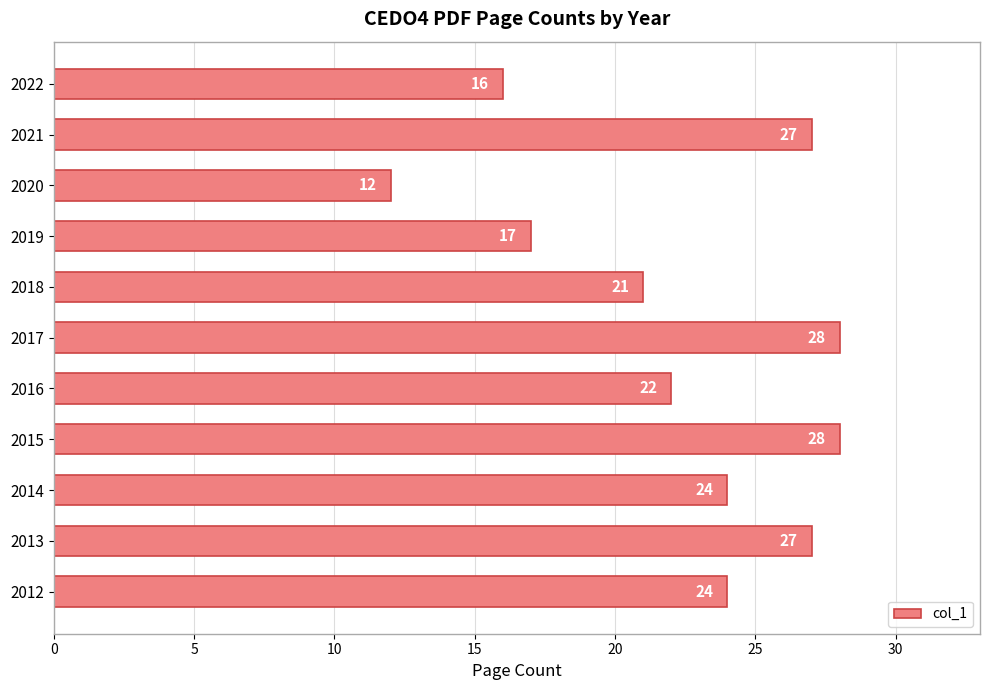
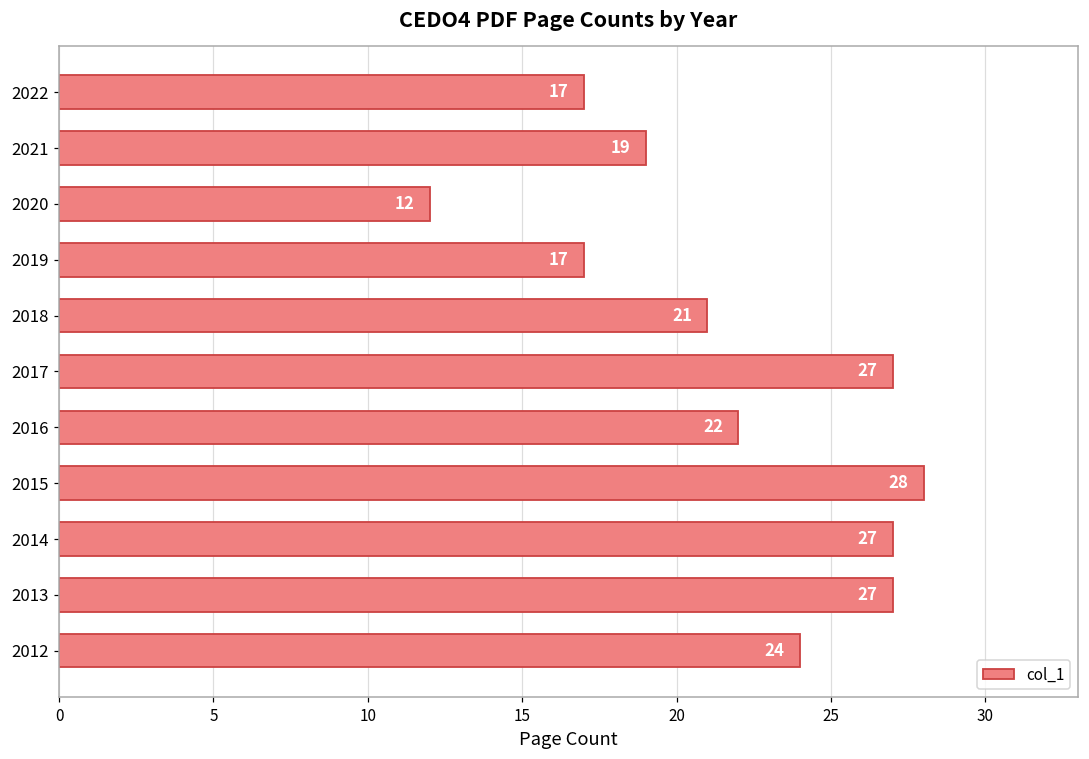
  {
-   "2022": 16,
-   "2021": 27,
+   "2022": 17,
+   "2021": 19,
    "2020": 12,
    "2019": 17,
    "2018": 21,
-   "2017": 28,
+   "2017": 27,
    "2016": 22,
    "2015": 28,
-   "2014": 24,
+   "2014": 27,
    "2013": 27,
    "2012": 24
  }
